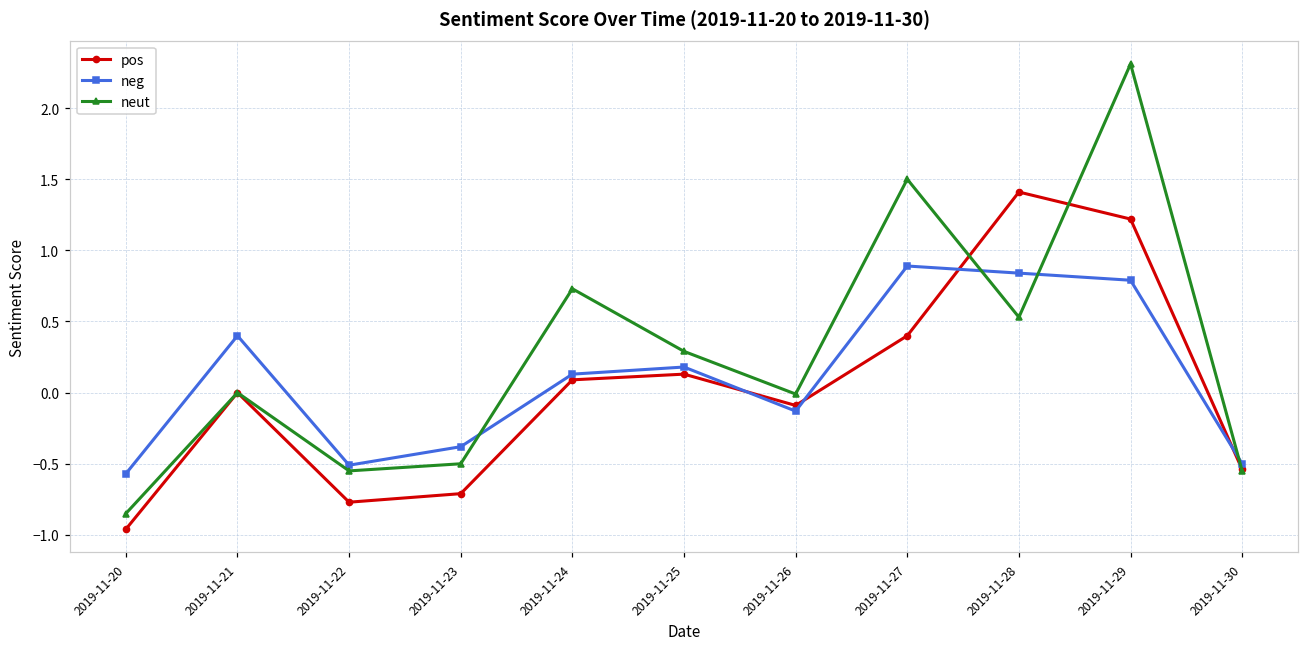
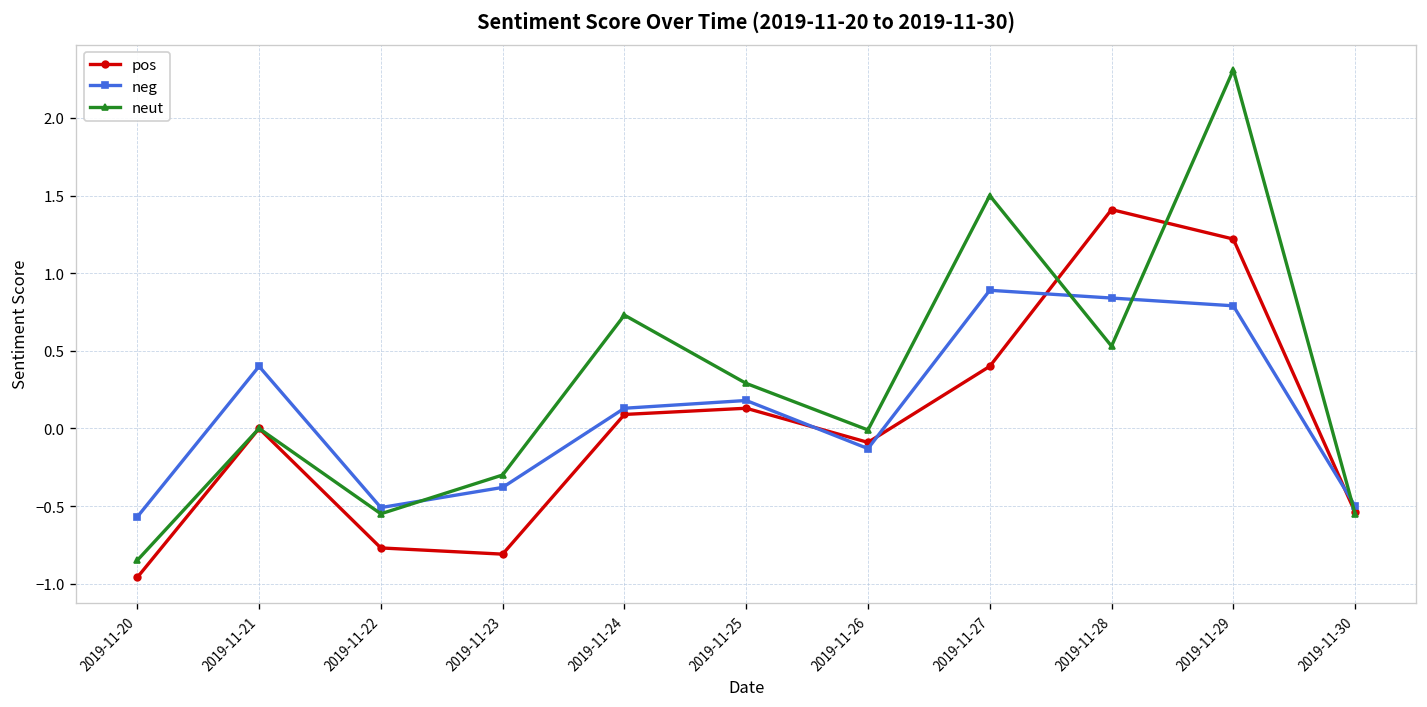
  {
    "pos": {
      "2019-11-20": -0.96,
      "2019-11-22": -0.77,
-     "2019-11-23": -0.71,
+     "2019-11-23": -0.81,
      "2019-11-24": 0.09,
      "2019-11-25": 0.13,
      "2019-11-26": -0.09,
      "2019-11-27": 0.40,
      "2019-11-28": 1.41,
      "2019-11-29": 1.22
    },
    "neg": {
      "2019-11-20": -0.57,
      "2019-11-21": 0.40,
      "2019-11-22": -0.51,
      "2019-11-23": -0.38,
      "2019-11-24": 0.13,
      "2019-11-25": 0.18,
      "2019-11-26": -0.13,
      "2019-11-27": 0.89,
      "2019-11-28": 0.84,
      "2019-11-29": 0.79,
      "2019-11-30": -0.50
    },
    "neut": {
      "2019-11-20": -0.85,
      "2019-11-22": -0.55,
-     "2019-11-23": -0.5,
+     "2019-11-23": -0.3,
      "2019-11-24": 0.73,
      "2019-11-25": 0.3,
      "2019-11-26": 0.0,
      "2019-11-27": 1.5,
      "2019-11-28": 0.53,
      "2019-11-29": 2.3
    }
  }
